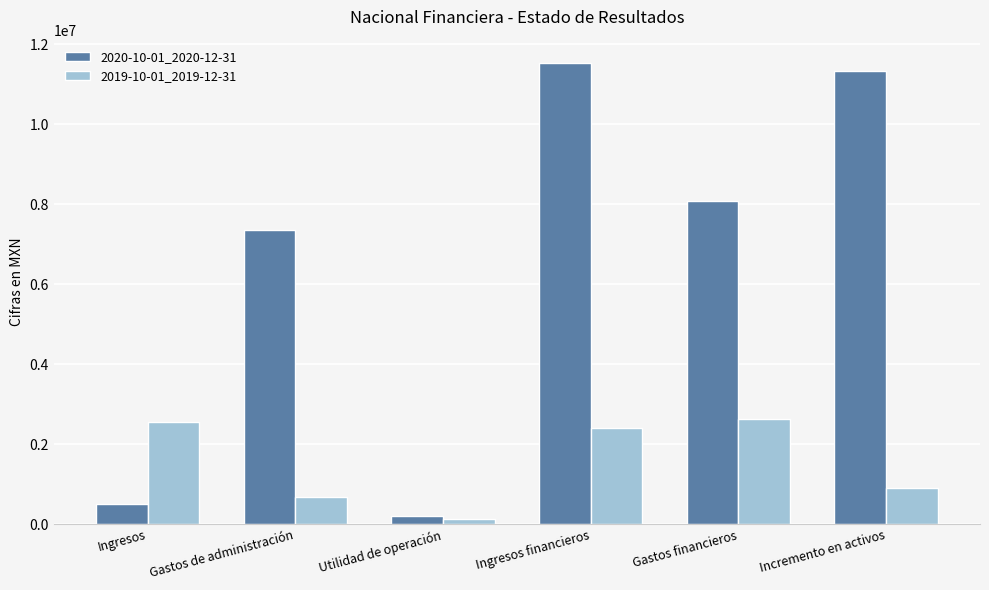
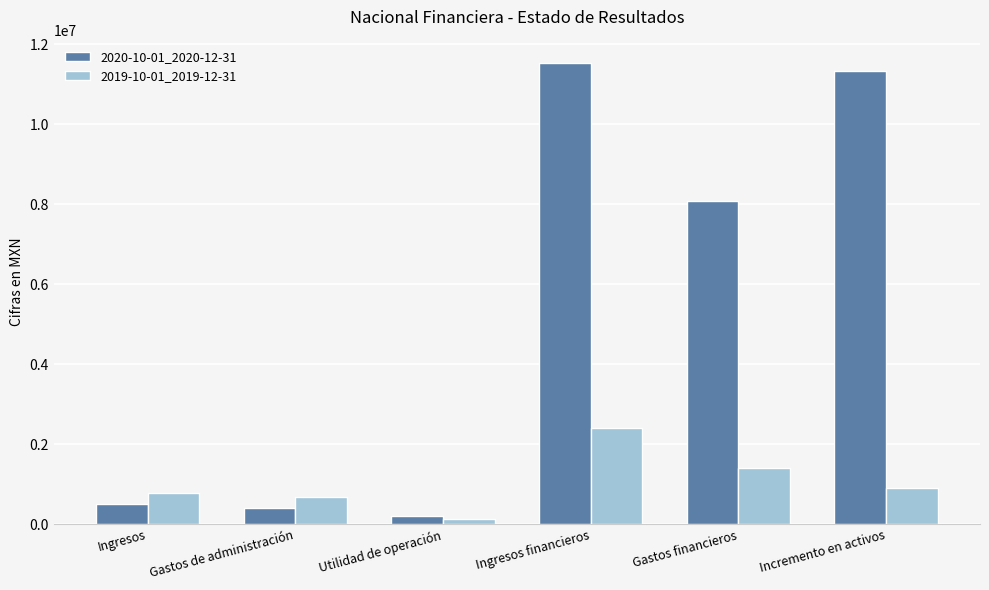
  {
    "2020-10-01_2020-12-31": {
      "Ingresos": 500000,
-     "Gastos de administración": 7400000,
+     "Gastos de administración": 400000,
      "Utilidad de operación": 200000,
      "Ingresos financieros": 11500000,
      "Gastos financieros": 8100000,
      "Incremento en activos": 11300000
    },
    "2019-10-01_2019-12-31": {
-     "Ingresos": 2600000,
+     "Ingresos": 800000,
      "Gastos de administración": 700000,
      "Utilidad de operación": 100000,
      "Ingresos financieros": 2400000,
-     "Gastos financieros": 2600000,
+     "Gastos financieros": 1400000,
      "Incremento en activos": 900000
    }
  }
